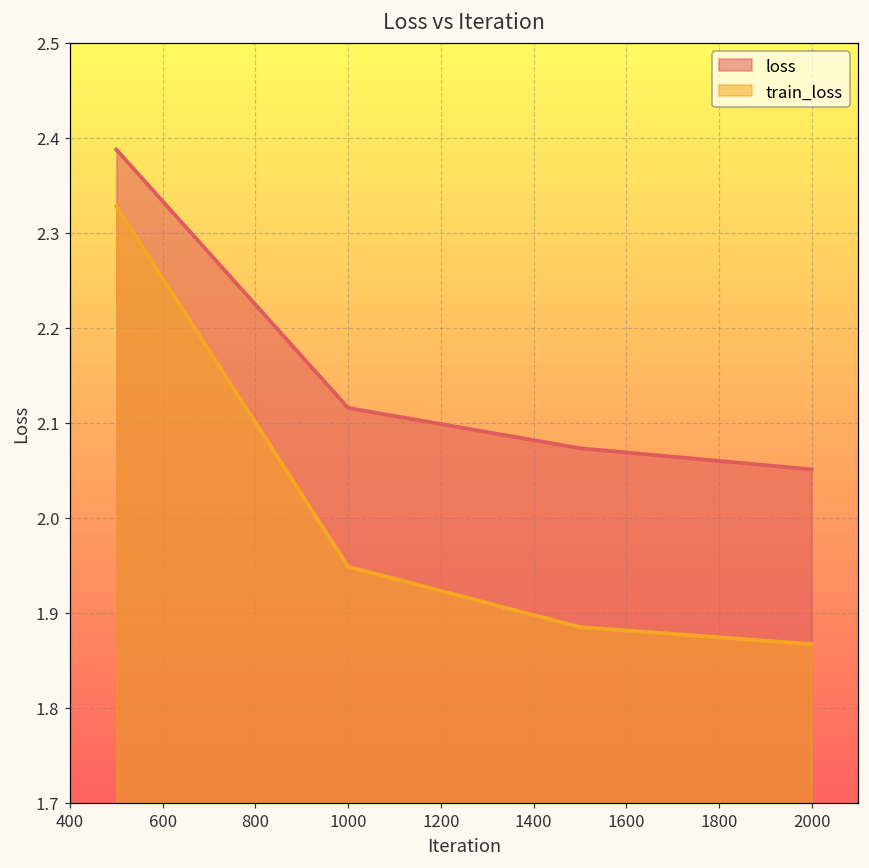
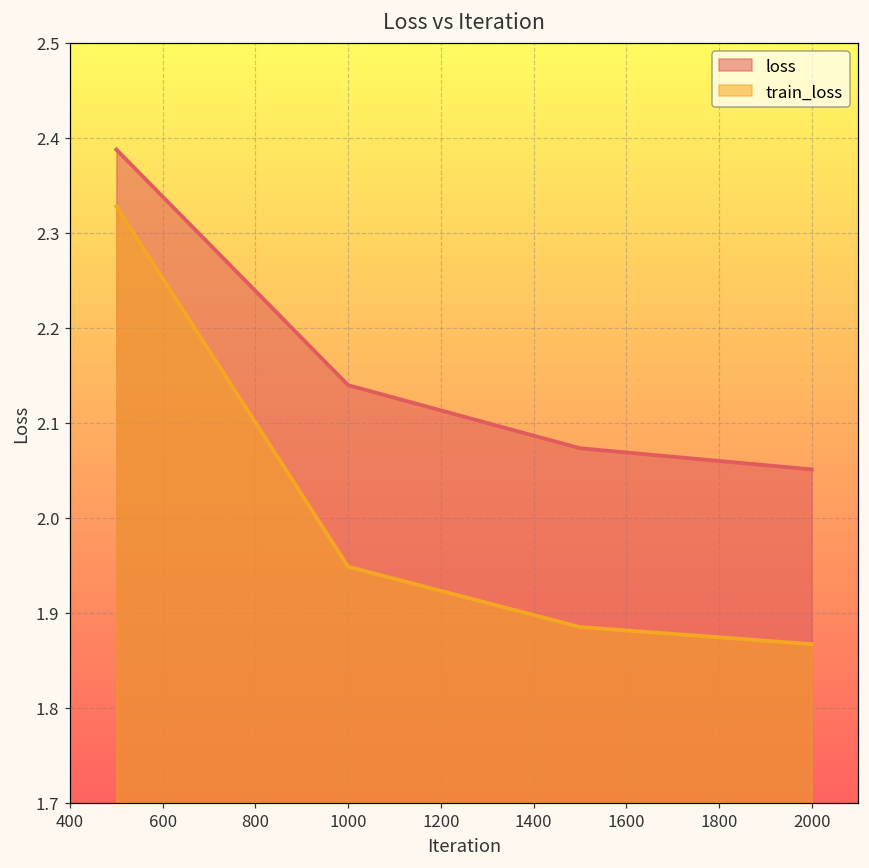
  {
    "loss": {
-     "1000": 2.12,
+     "1000": 2.14,
      "2000": 2.05
    },
    "train_loss": {
      "1000": 1.95,
      "2000": 1.87
    }
  }
